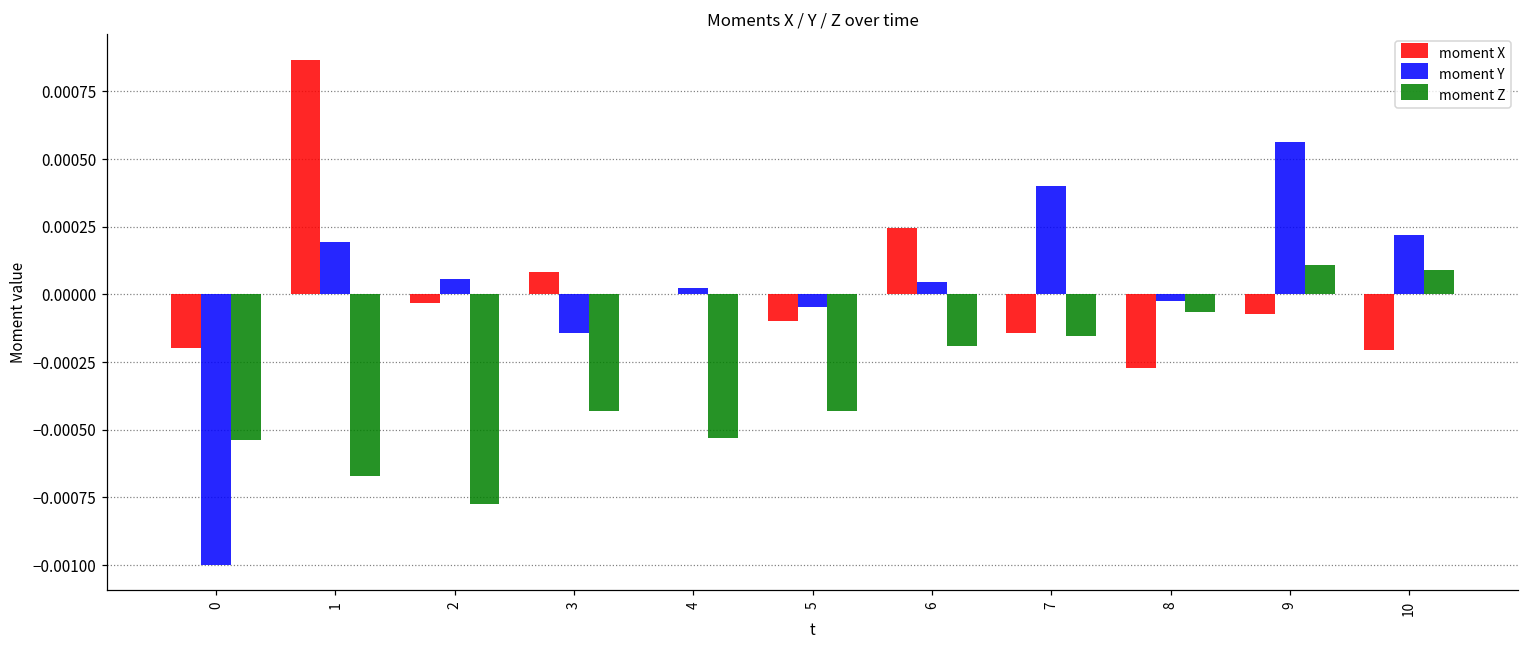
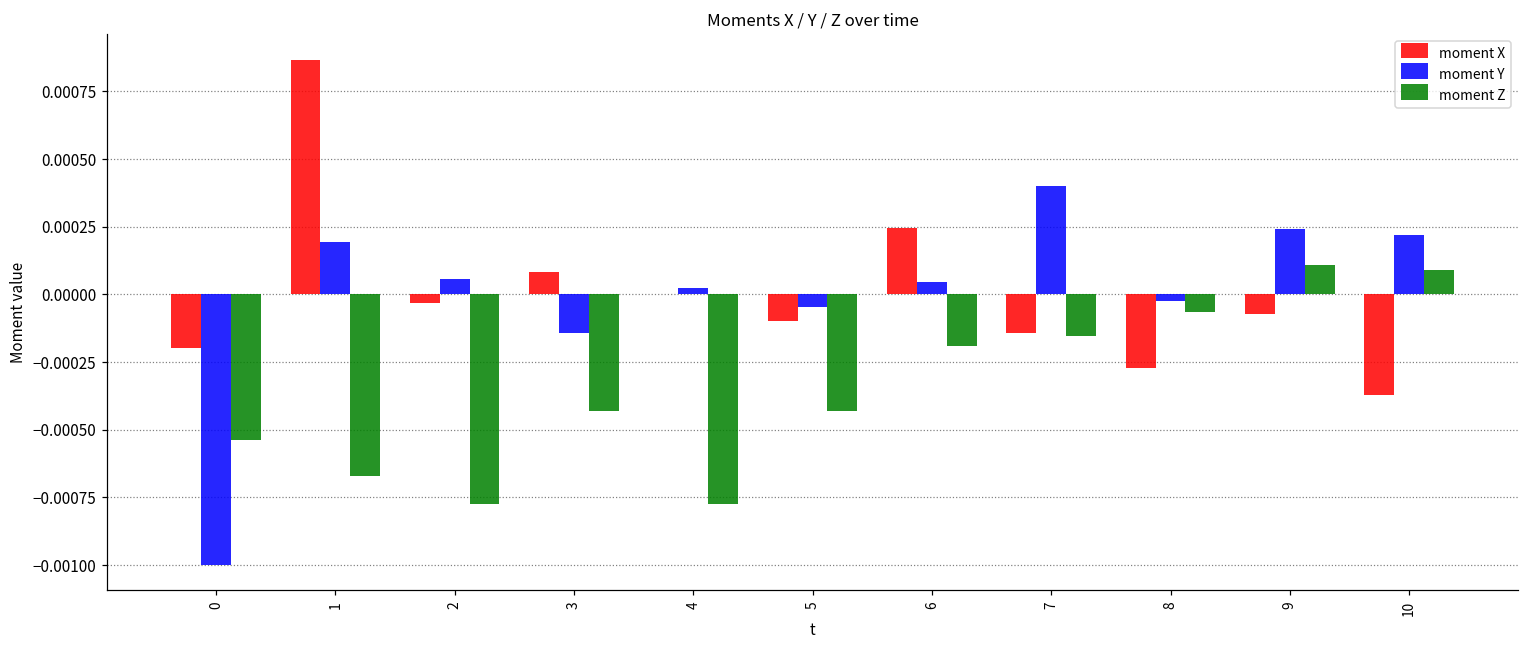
  {
    "moment X": {
      "0": -0.00020,
      "1": 0.00087,
      "2": -0.00003,
      "3": 0.00008,
      "5": -0.00010,
      "6": 0.00025,
      "7": -0.00014,
      "8": -0.00027,
      "9": -0.00007,
-     "10": -0.00020
+     "10": -0.00037
    },
    "moment Y": {
      "0": -0.00100,
      "1": 0.00019,
      "2": 0.00006,
      "3": -0.00014,
      "4": 0.00002,
      "5": -0.00005,
      "6": 0.00005,
      "7": 0.00040,
      "8": -0.00003,
-     "9": 0.00056,
+     "9": 0.00024,
      "10": 0.00022
    },
    "moment Z": {
      "0": -0.00054,
      "1": -0.00067,
      "2": -0.00077,
      "3": -0.00043,
-     "4": -0.00053,
+     "4": -0.00078,
      "5": -0.00043,
      "6": -0.00019,
      "7": -0.00015,
      "8": -0.00006,
      "9": 0.00011,
      "10": 0.00009
    }
  }
